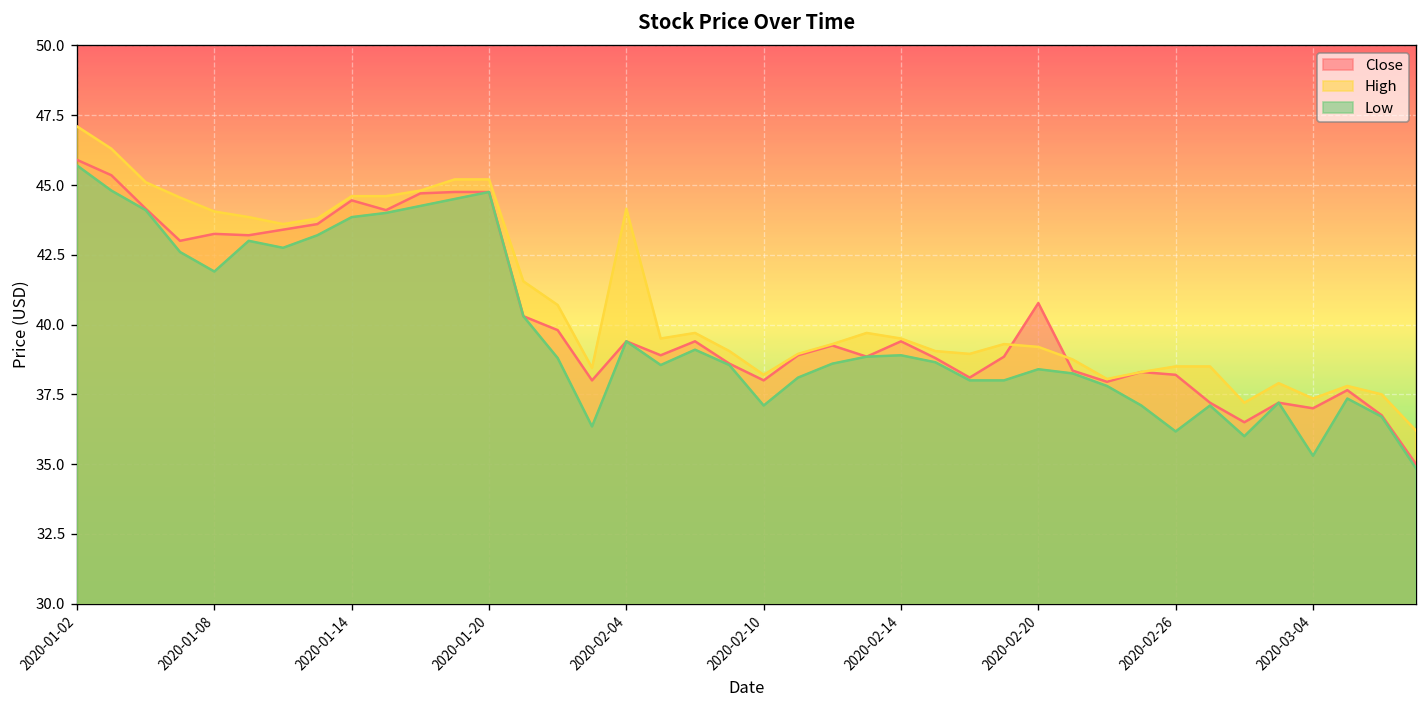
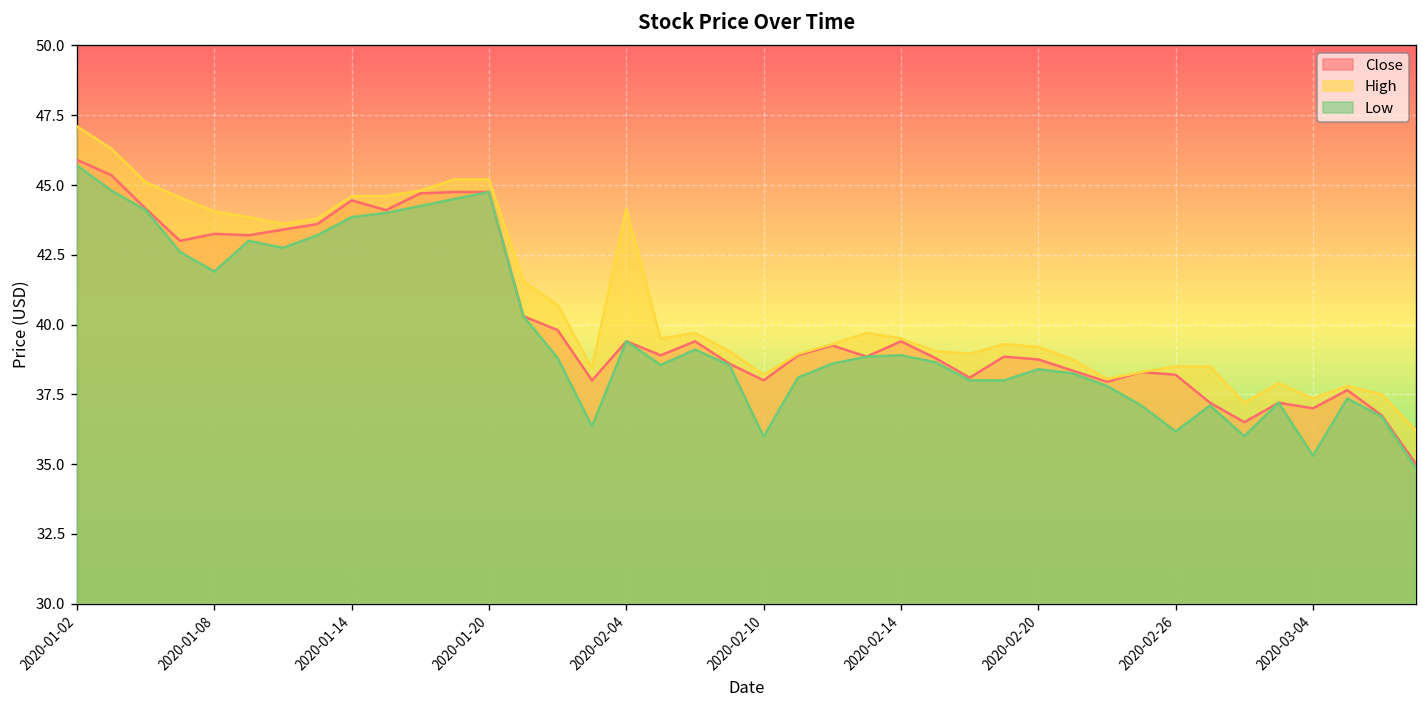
  {
    "Close": {
      "2020-01-02": 45.9,
      "2020-01-08": 43.3,
      "2020-01-14": 44.5,
      "2020-02-10": 38.0,
-     "2020-02-20": 40.8,
+     "2020-02-20": 38.8,
      "2020-02-26": 38.2,
      "2020-03-04": 37.0
    },
    "High": {
      "2020-01-02": 47.1,
      "2020-01-08": 44.0,
      "2020-01-14": 44.6,
      "2020-01-20": 45.2,
      "2020-02-04": 44.2,
      "2020-02-10": 38.2,
      "2020-02-20": 39.2,
      "2020-02-26": 38.5,
      "2020-03-04": 37.3
    },
    "Low": {
      "2020-01-02": 45.7,
      "2020-01-08": 41.9,
      "2020-01-14": 43.8,
-     "2020-02-10": 37.1,
+     "2020-02-10": 36.0,
      "2020-02-14": 38.9,
      "2020-02-20": 38.4,
      "2020-02-26": 36.2,
      "2020-03-04": 35.3
    }
  }
